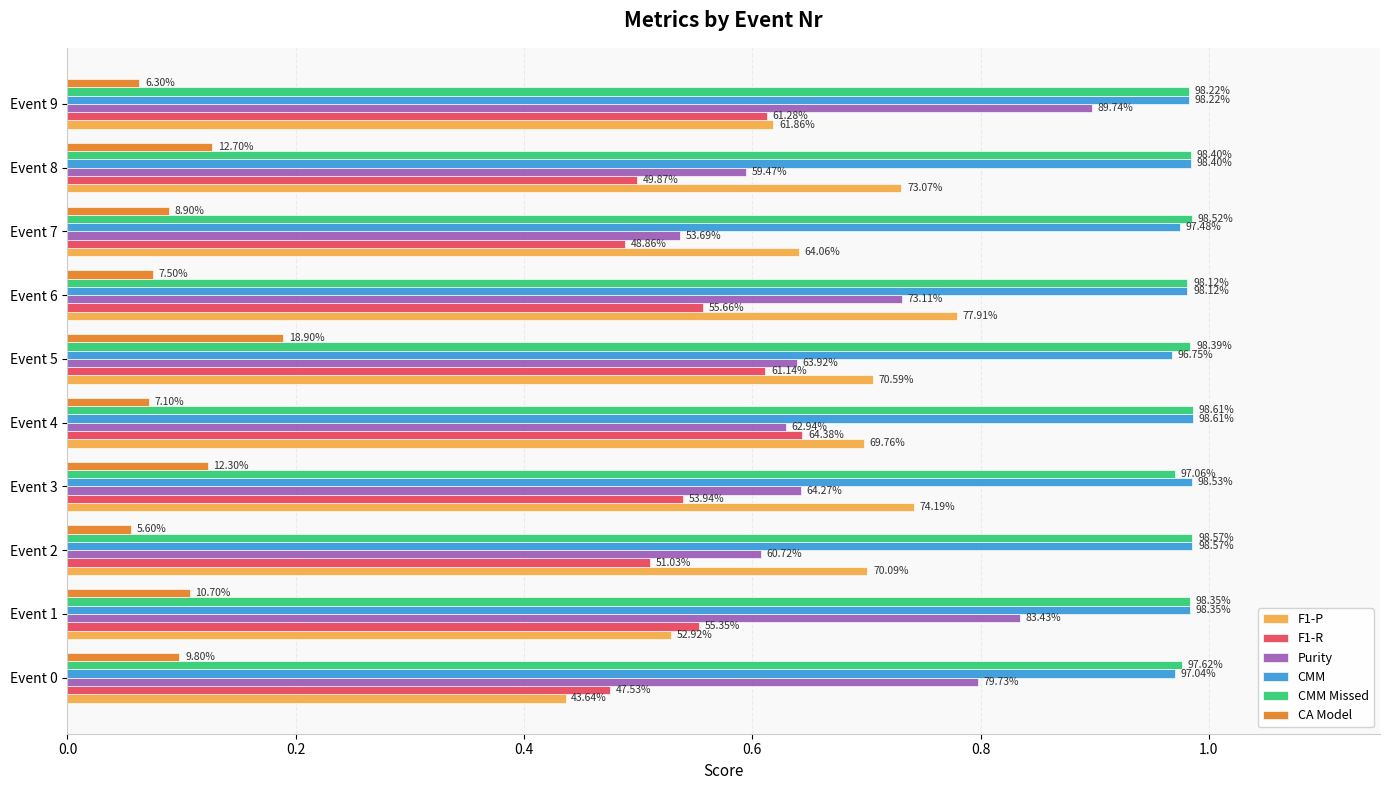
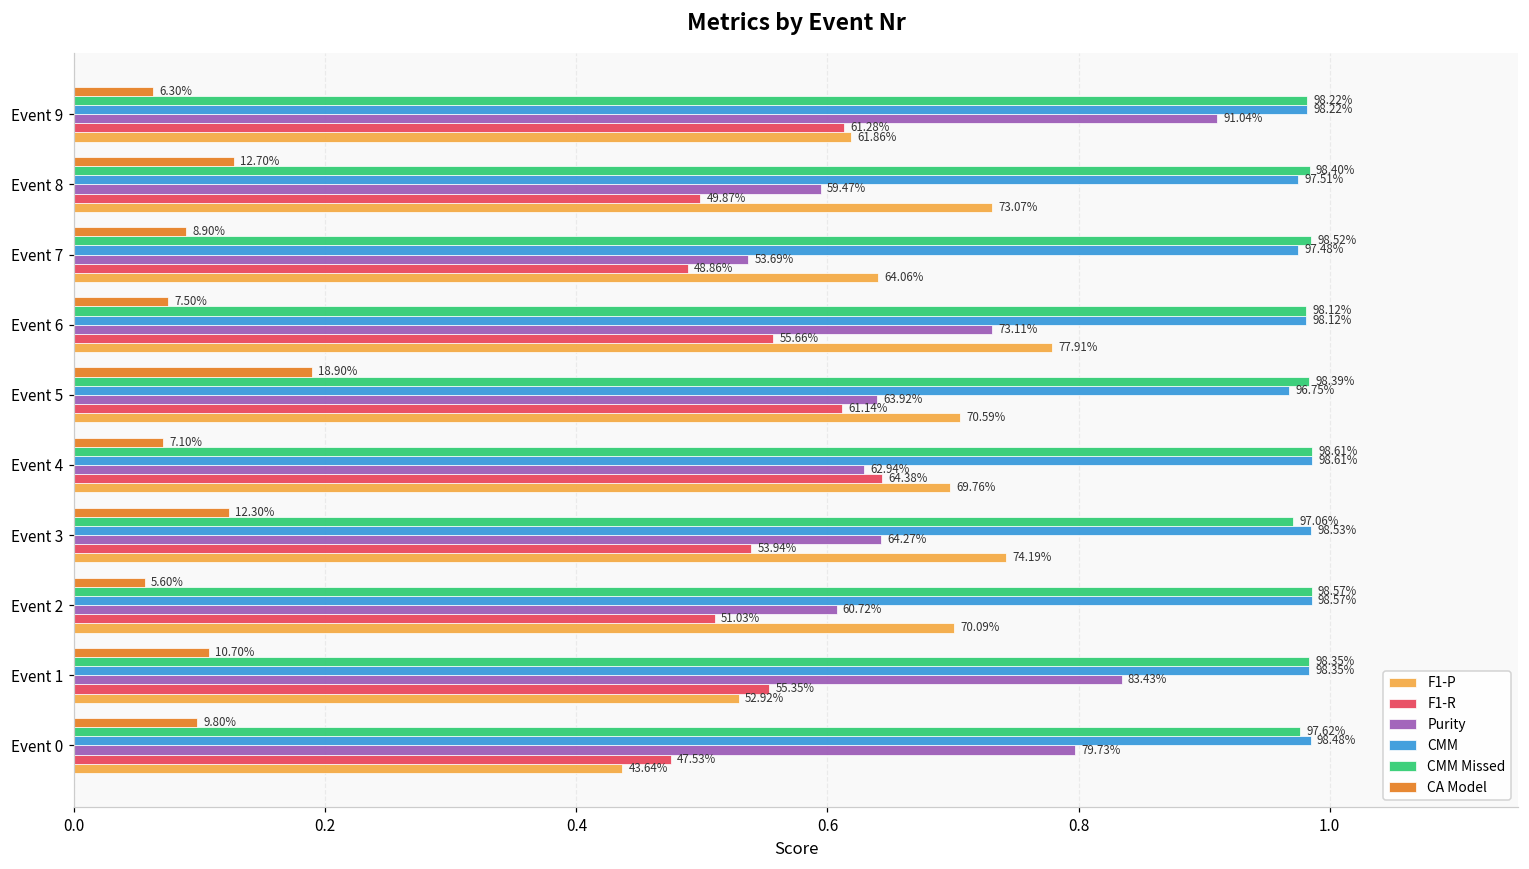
  {
    "F1-R": {
      "Event 9": "61.28%",
      "Event 8": "49.87%",
      "Event 7": "48.86%",
      "Event 6": "55.66%",
      "Event 5": "61.14%",
      "Event 4": "64.38%",
      "Event 3": "53.94%",
      "Event 2": "51.03%",
      "Event 1": "55.35%",
      "Event 0": "47.53%"
    },
    "Purity": {
-     "Event 9": "89.74%",
+     "Event 9": "91.04%",
      "Event 8": "59.47%",
      "Event 7": "53.69%",
      "Event 6": "73.11%",
      "Event 5": "63.92%",
      "Event 4": "62.94%",
      "Event 3": "64.27%",
      "Event 2": "60.72%",
      "Event 1": "83.43%",
      "Event 0": "79.73%"
    },
    "CMM": {
-     "Event 8": "98.40%",
+     "Event 8": "97.51%",
      "Event 7": "97.48%",
      "Event 5": "96.75%",
      "Event 3": "98.53%",
-     "Event 0": "97.04%"
+     "Event 0": "98.48%"
    },
    "CMM Missed": {
      "Event 8": "98.40%",
      "Event 7": "98.52%",
      "Event 5": "98.39%",
      "Event 3": "97.06%",
      "Event 0": "97.62%"
    }
  }
